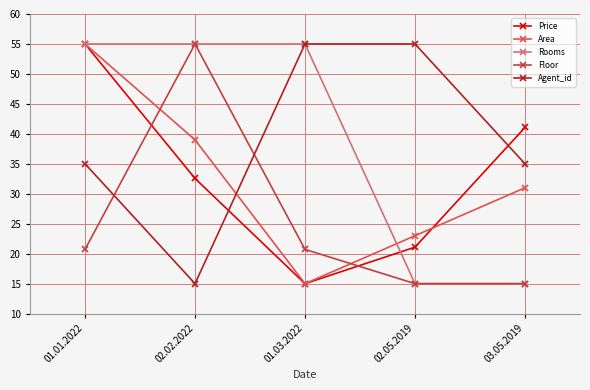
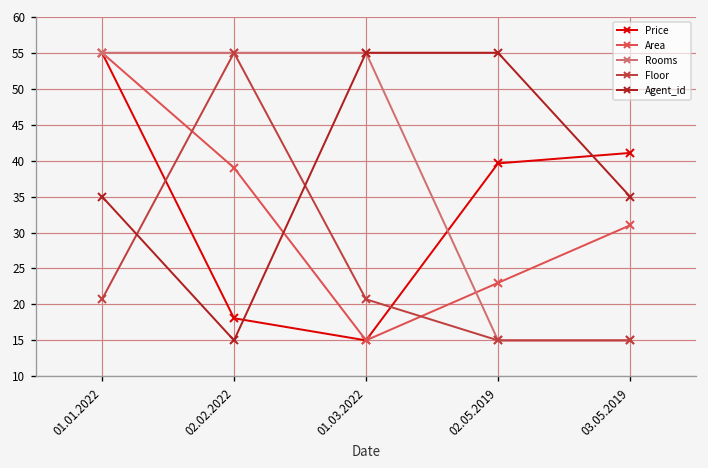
  {
    "Price": {
-     "02.02.2022": 33,
-     "02.05.2019": 21,
+     "02.02.2022": 18,
+     "02.05.2019": 40,
      "03.05.2019": 41
    }
  }
